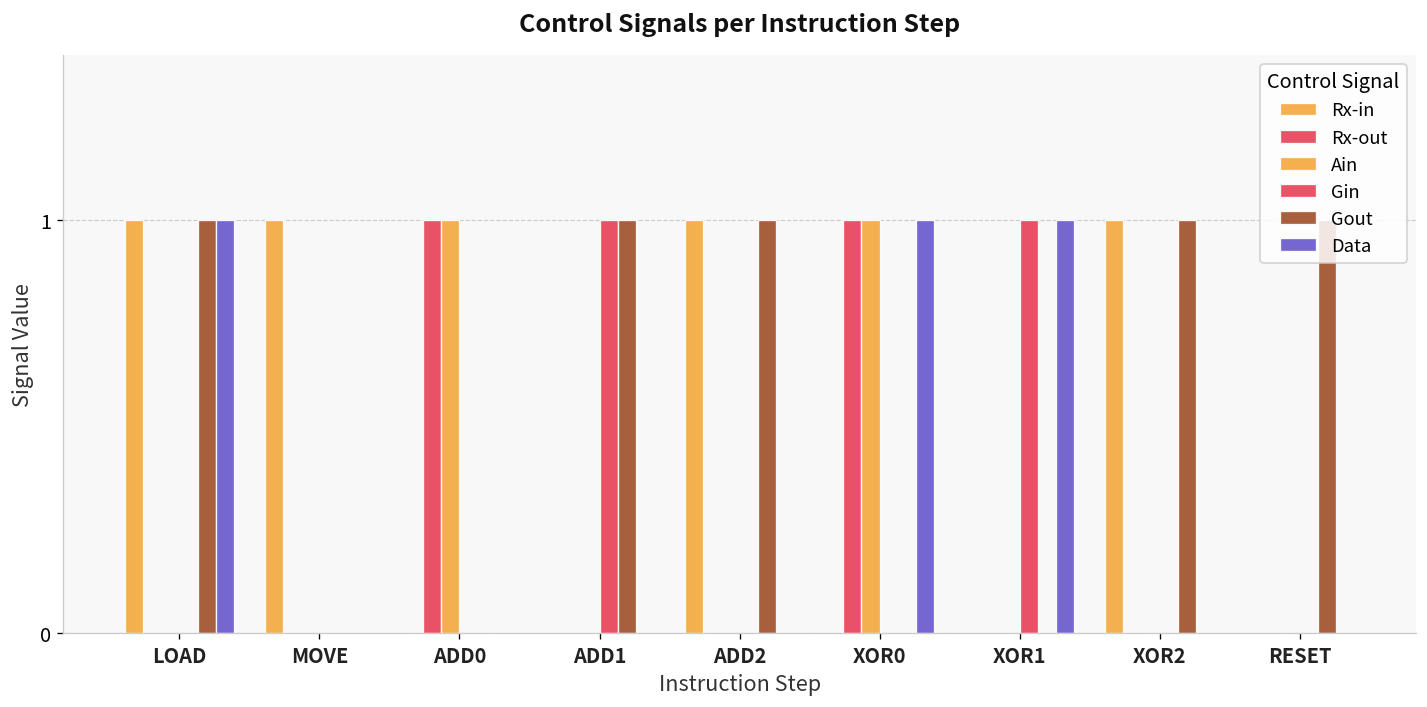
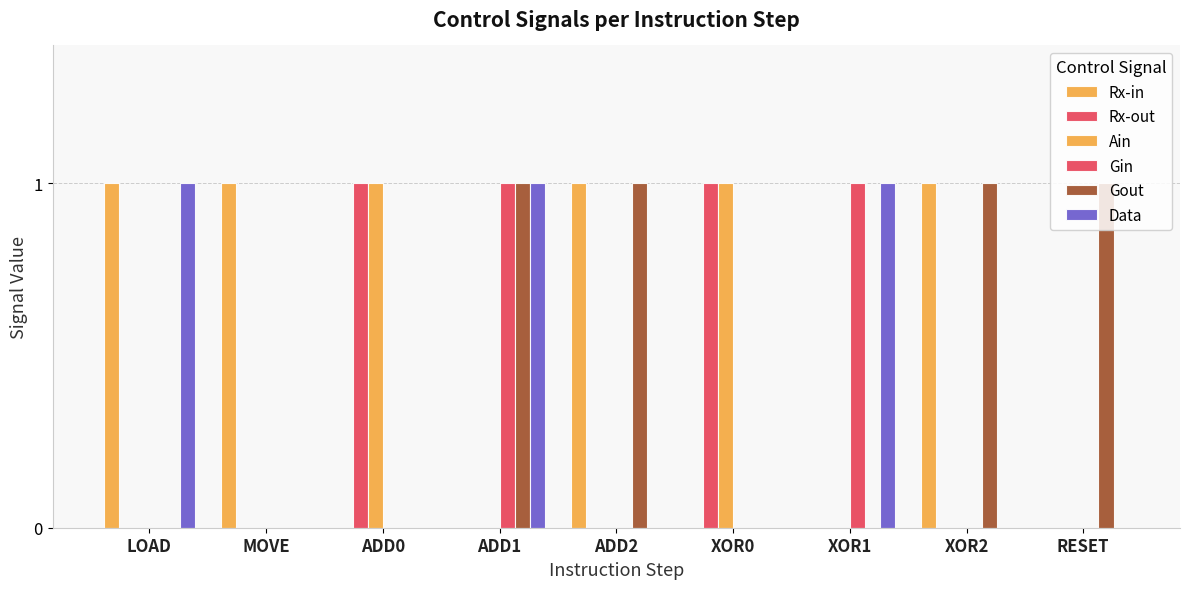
  {
    "Gout": {
-     "LOAD": 1,
+     "LOAD": 0,
      "MOVE": 0,
      "ADD0": 0,
      "ADD1": 1,
      "ADD2": 1,
      "XOR0": 0,
      "XOR1": 0,
      "XOR2": 1
    },
    "Data": {
      "LOAD": 1,
      "MOVE": 0,
      "ADD0": 0,
-     "ADD1": 0,
+     "ADD1": 1,
      "ADD2": 0,
-     "XOR0": 1,
+     "XOR0": 0,
      "XOR1": 1,
      "XOR2": 0,
      "RESET": 0
    }
  }
